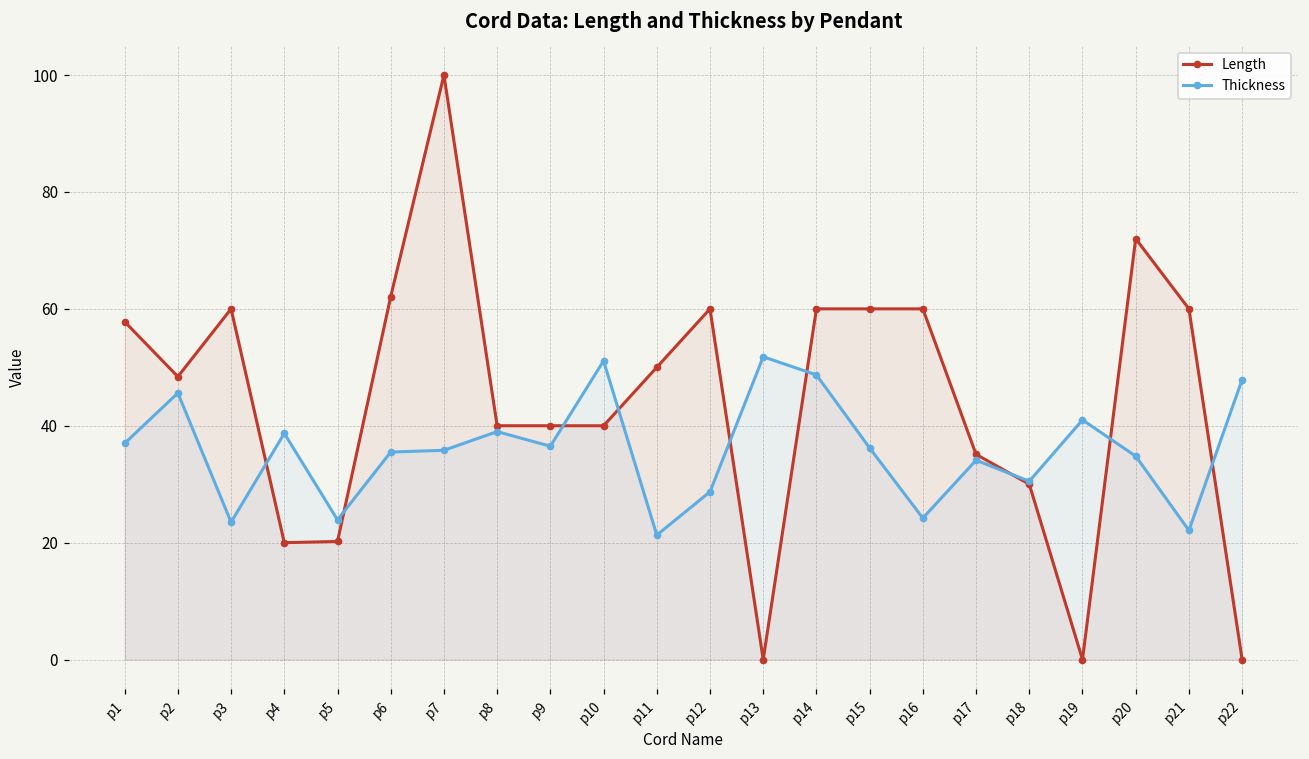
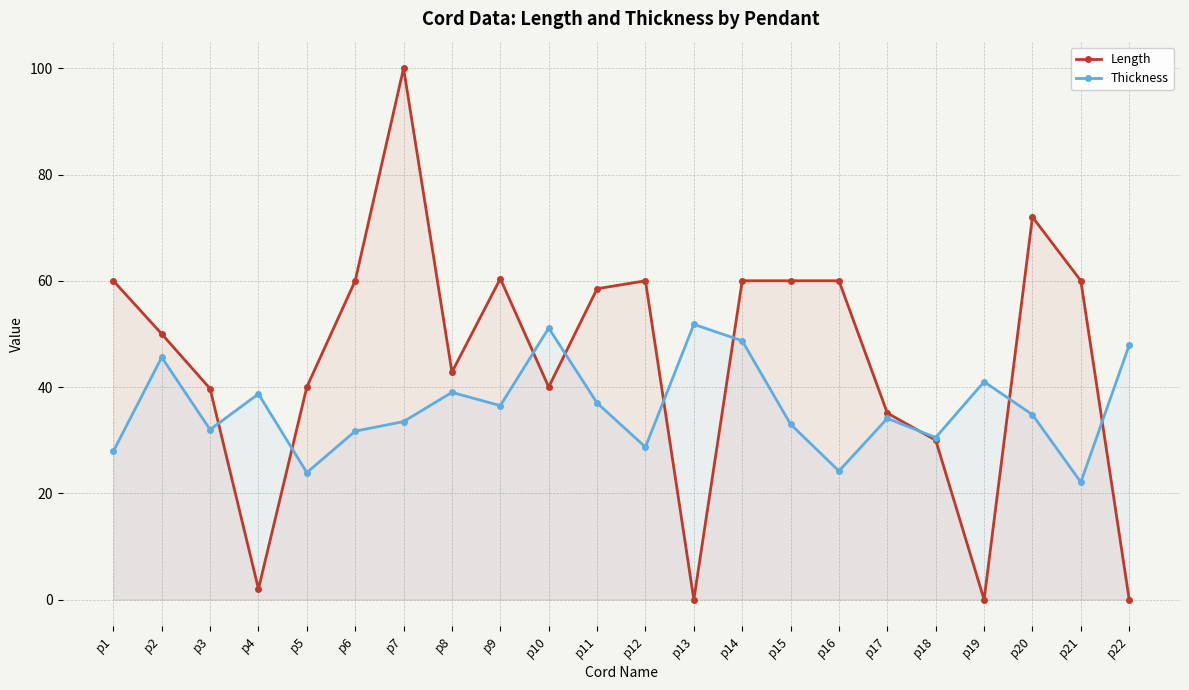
  {
    "Length": {
-     "p1": 58,
-     "p2": 48,
-     "p3": 60,
-     "p4": 20,
-     "p5": 20,
-     "p6": 62,
+     "p1": 60,
+     "p2": 50,
+     "p3": 40,
+     "p4": 2,
+     "p5": 40,
+     "p6": 60,
      "p7": 100,
-     "p8": 40,
-     "p9": 40,
+     "p8": 43,
+     "p9": 60,
      "p10": 40,
-     "p11": 50,
+     "p11": 59,
      "p12": 60,
      "p13": 0,
      "p14": 60,
      "p15": 60,
      "p16": 60,
      "p17": 35,
      "p18": 30,
      "p19": 0,
      "p20": 72,
      "p21": 60,
      "p22": 0
    },
    "Thickness": {
-     "p1": 37,
+     "p1": 28,
      "p2": 46,
-     "p3": 24,
+     "p3": 32,
      "p4": 39,
      "p5": 24,
-     "p6": 36,
-     "p7": 36,
+     "p6": 32,
+     "p7": 34,
      "p8": 39,
      "p9": 37,
      "p10": 51,
-     "p11": 21,
+     "p11": 37,
      "p12": 29,
      "p13": 52,
      "p14": 49,
-     "p15": 36,
+     "p15": 33,
      "p16": 24,
      "p17": 34,
      "p18": 31,
      "p19": 41,
      "p20": 35,
      "p21": 22,
      "p22": 48
    }
  }
